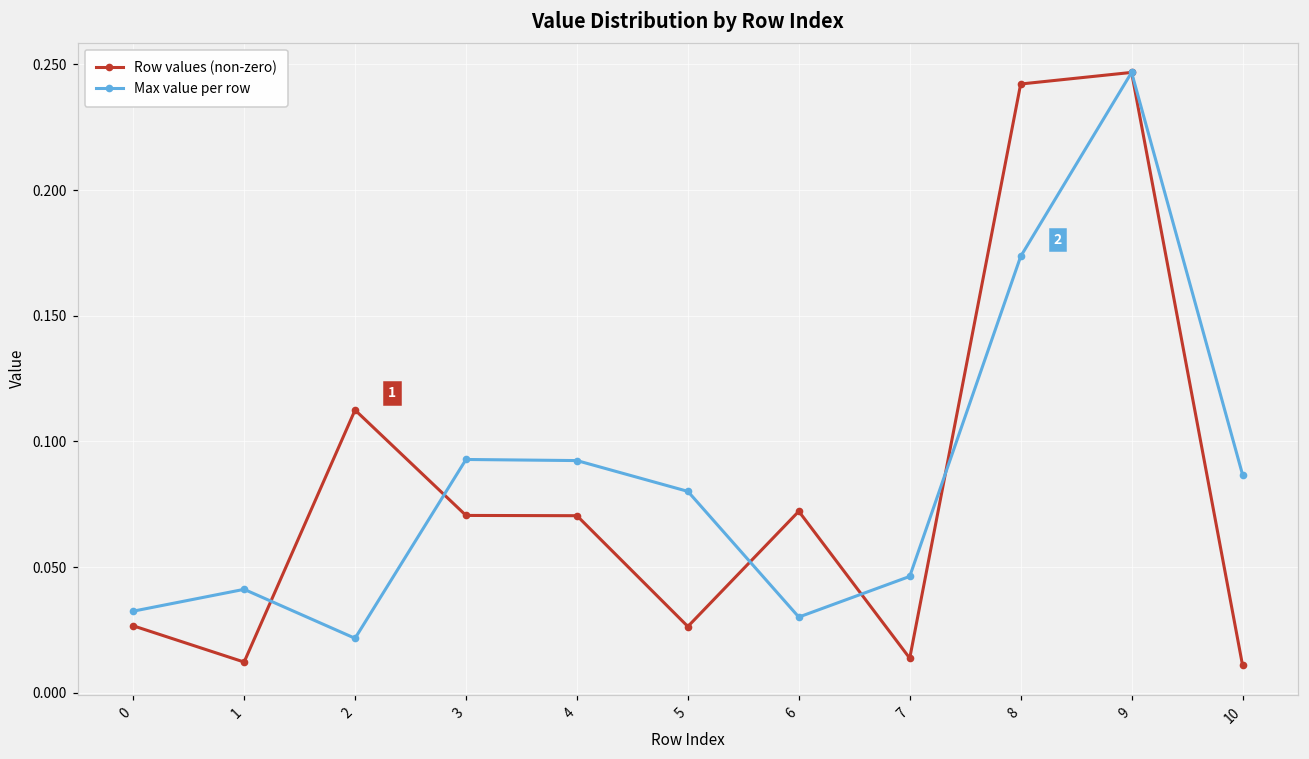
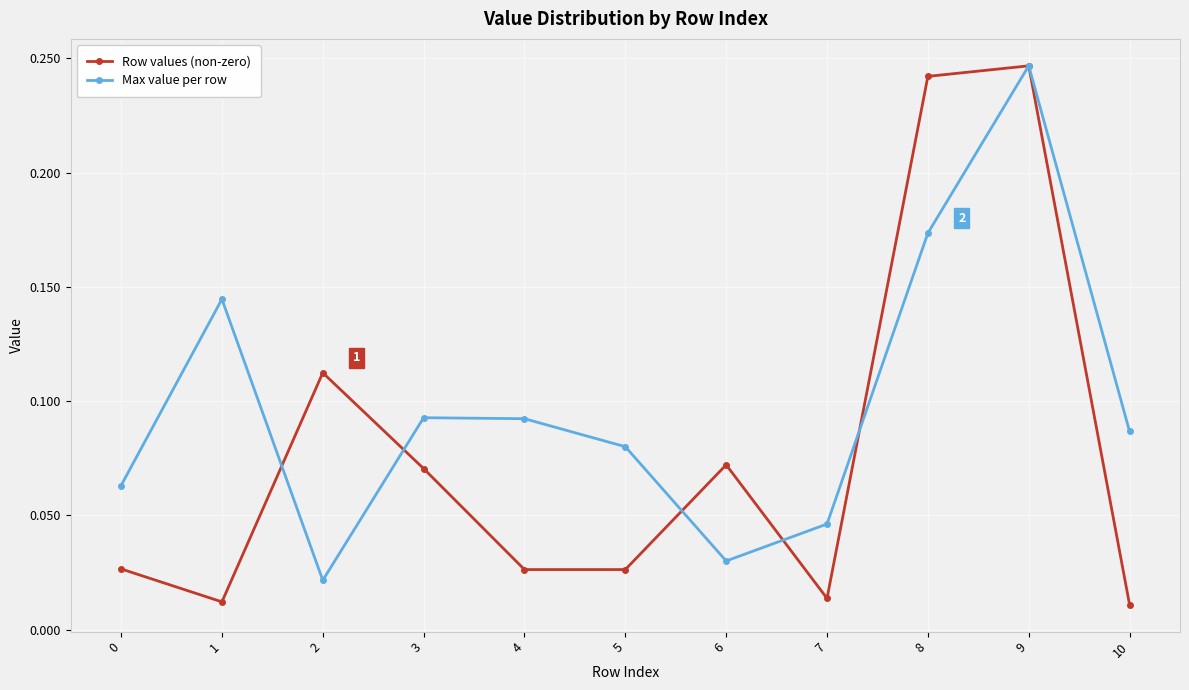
  {
    "Row values (non-zero)": {
      "0": 0.027,
      "1": 0.012,
      "2": 0.112,
      "3": 0.071,
-     "4": 0.070,
+     "4": 0.026,
      "5": 0.026,
      "6": 0.072,
      "7": 0.014,
      "8": 0.242,
      "10": 0.011
    },
    "Max value per row": {
-     "0": 0.032,
-     "1": 0.041,
+     "0": 0.063,
+     "1": 0.145,
      "2": 0.022,
      "3": 0.093,
      "4": 0.092,
      "5": 0.080,
      "6": 0.030,
      "7": 0.046,
      "8": 0.174,
      "10": 0.087
    }
  }
